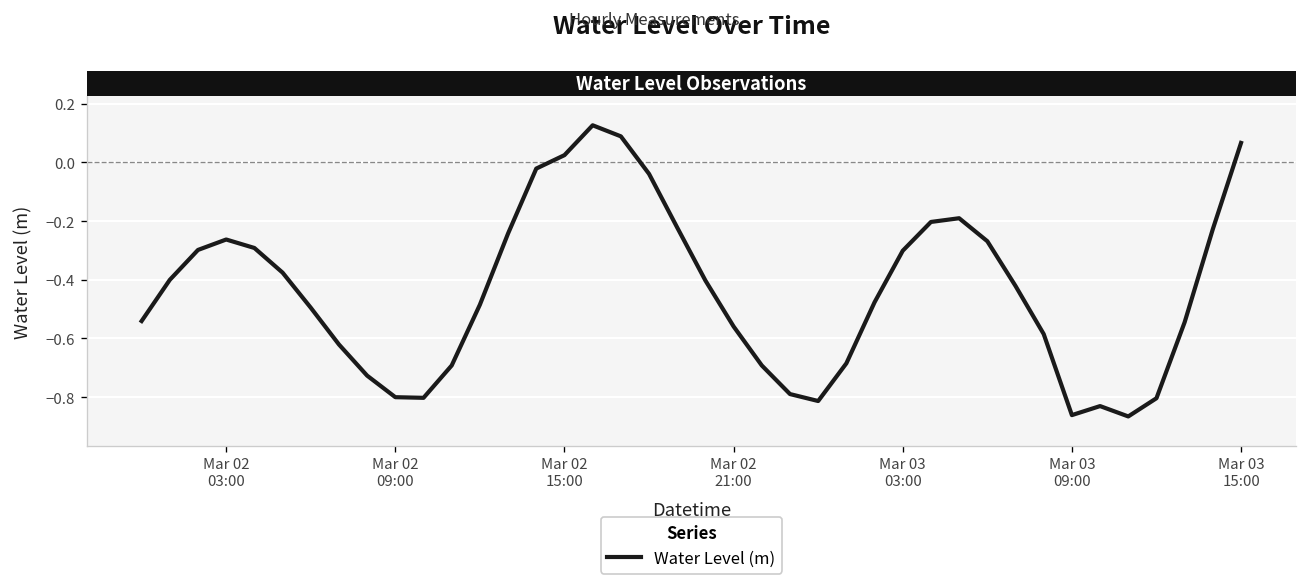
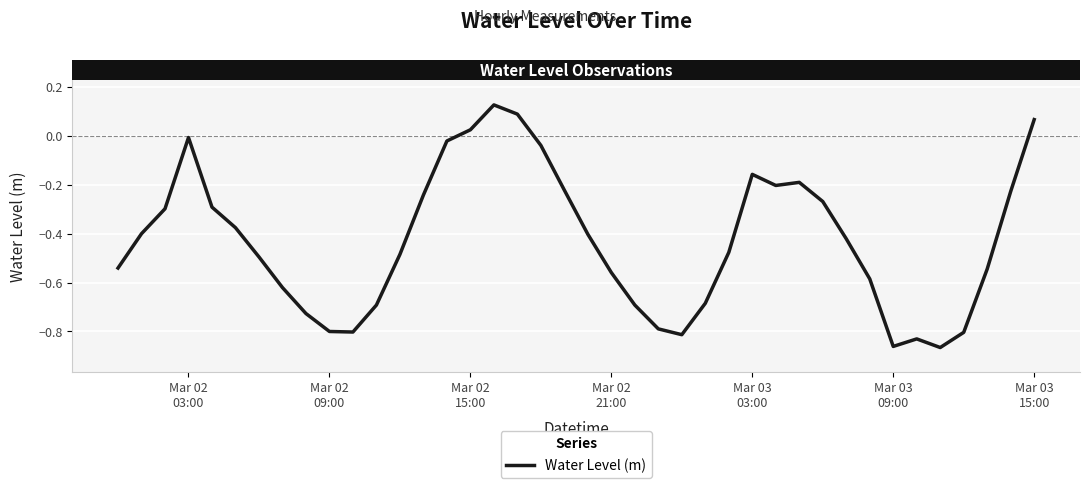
  {
-   "Mar 02 03:00": -0.26,
+   "Mar 02 03:00": -0.01,
    "Mar 02 09:00": -0.80,
    "Mar 02 15:00": 0.03,
    "Mar 02 21:00": -0.56,
-   "Mar 03 03:00": -0.30,
+   "Mar 03 03:00": -0.16,
    "Mar 03 09:00": -0.86,
    "Mar 03 15:00": 0.07
  }
